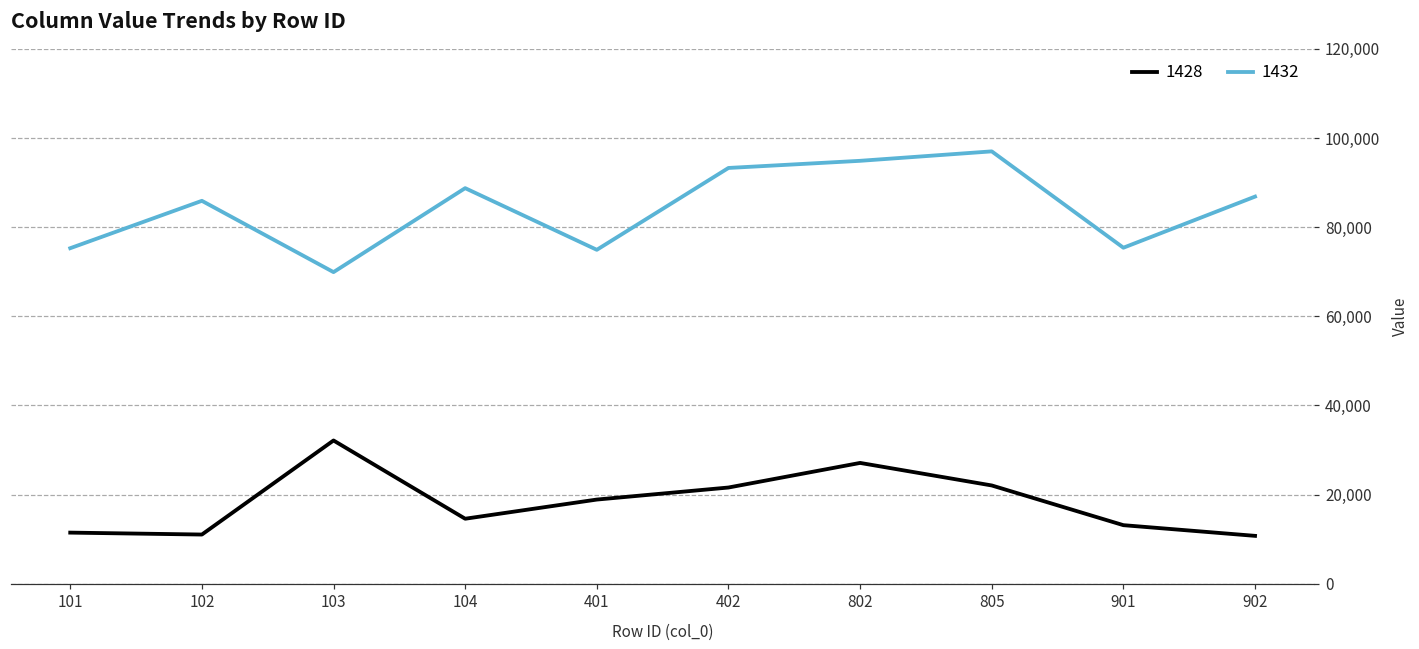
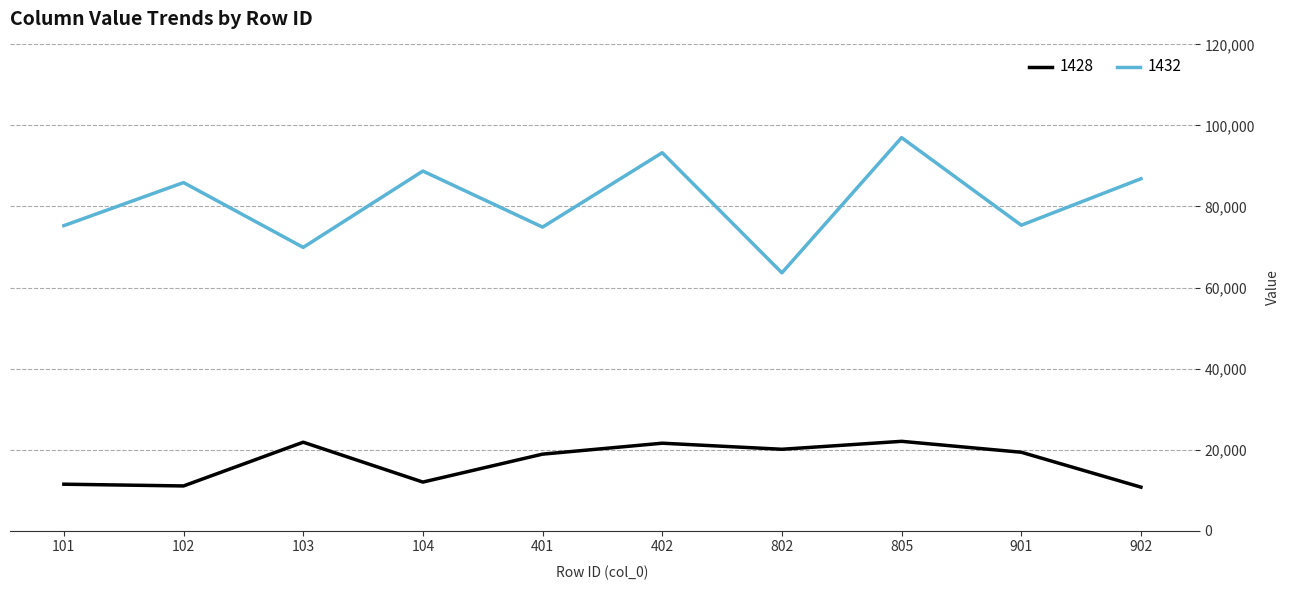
  {
    "1428": {
      "101": "11,000",
      "102": "11,000",
-     "103": "32,000",
-     "104": "15,000",
+     "103": "22,000",
+     "104": "12,000",
      "401": "19,000",
      "402": "22,000",
-     "802": "27,000",
+     "802": "20,000",
      "805": "22,000",
-     "901": "13,000",
+     "901": "19,000",
      "902": "11,000"
    },
    "1432": {
      "101": "75,000",
      "102": "86,000",
      "103": "70,000",
      "104": "89,000",
      "401": "75,000",
      "402": "93,000",
-     "802": "95,000",
+     "802": "64,000",
      "805": "97,000",
      "901": "75,000",
      "902": "87,000"
    }
  }
